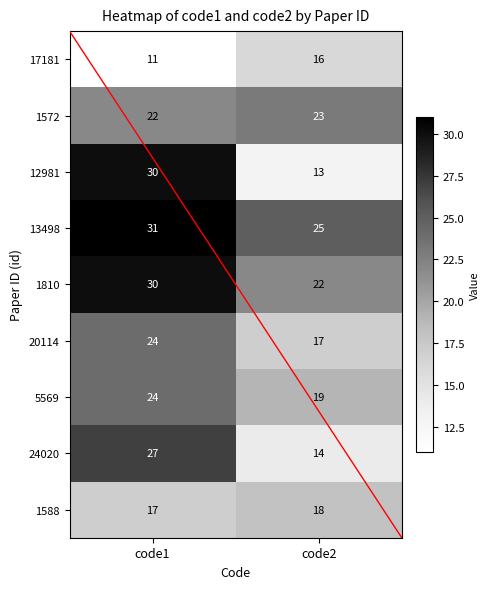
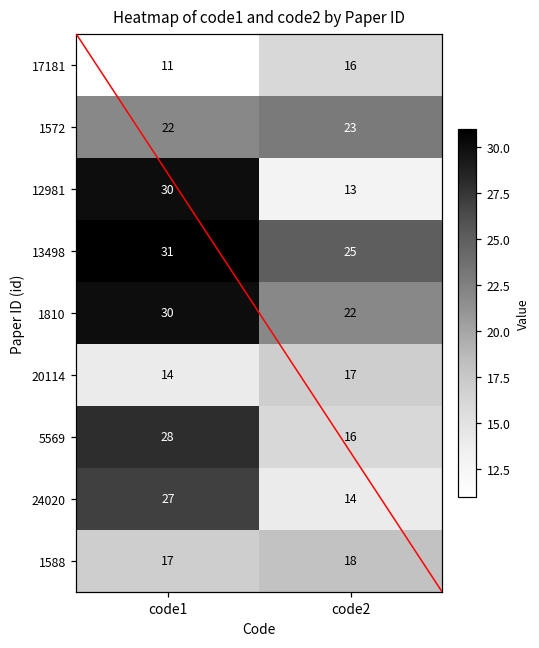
  {
    "17181": {
      "code1": 11,
      "code2": 16
    },
    "1572": {
      "code1": 22,
      "code2": 23
    },
    "12981": {
      "code1": 30,
      "code2": 13
    },
    "13498": {
      "code1": 31,
      "code2": 25
    },
    "1810": {
      "code1": 30,
      "code2": 22
    },
    "20114": {
-     "code1": 24,
+     "code1": 14,
      "code2": 17
    },
    "5569": {
-     "code1": 24,
-     "code2": 19
+     "code1": 28,
+     "code2": 16
    },
    "24020": {
      "code1": 27,
      "code2": 14
    },
    "1588": {
      "code1": 17,
      "code2": 18
    }
  }
